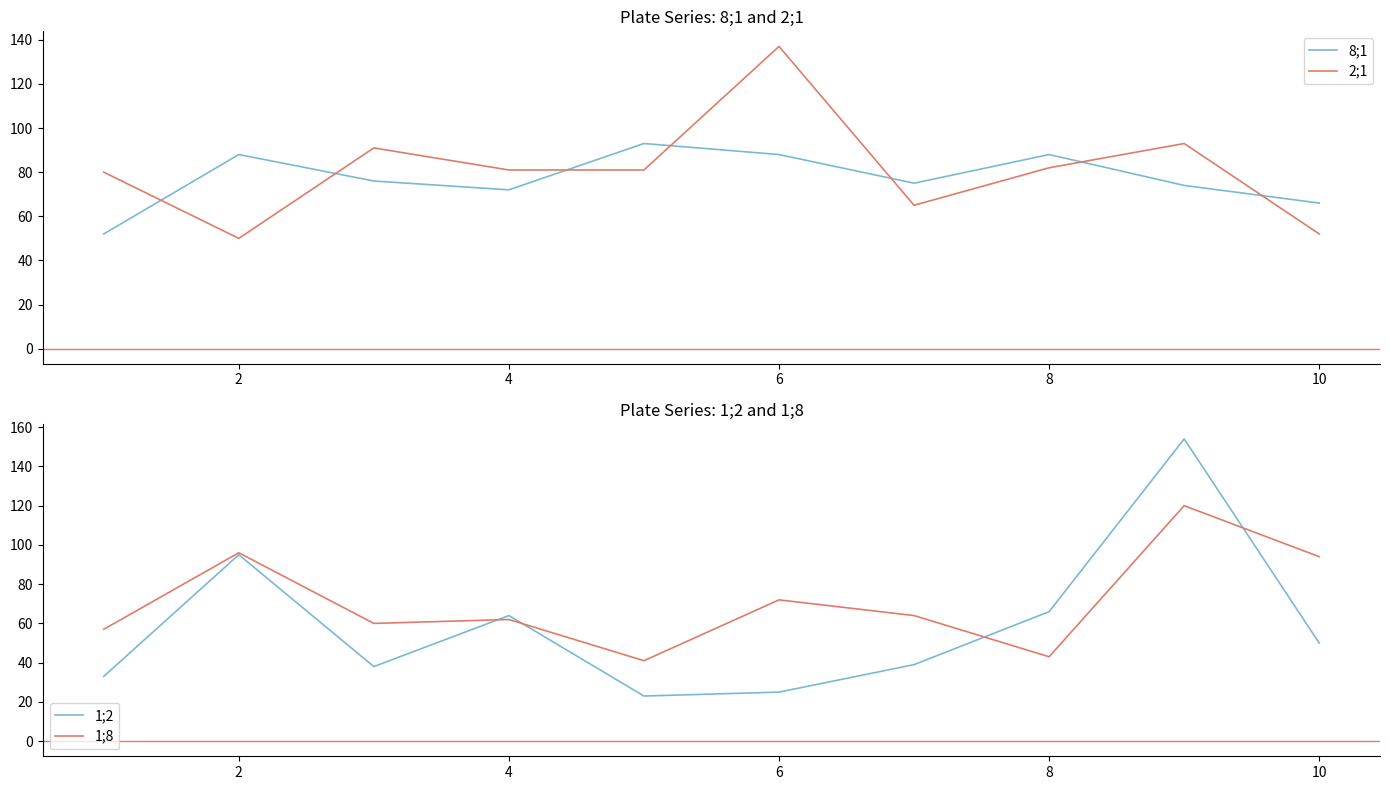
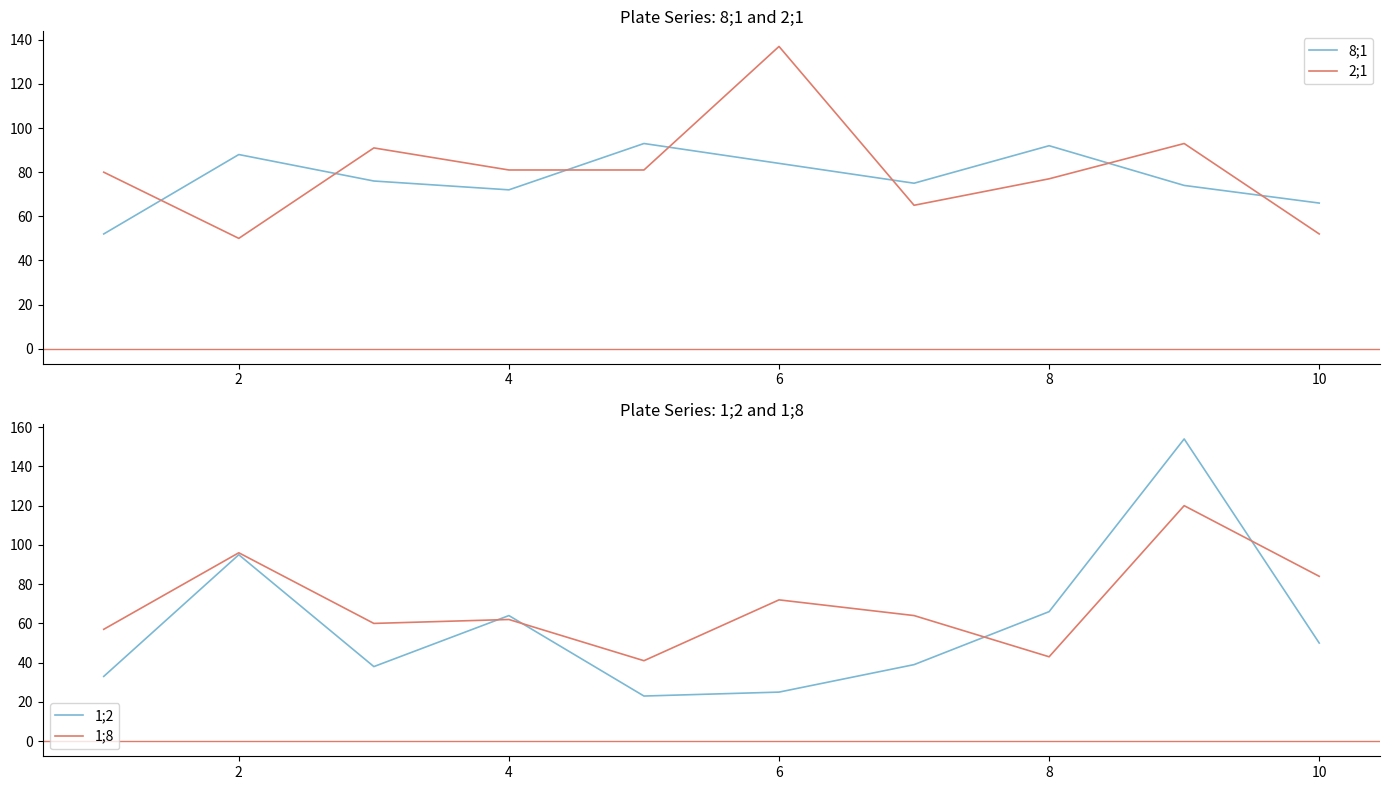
  {
    "Plate Series: 8;1 and 2;1": {
      "8;1": {
        "2": 88,
        "4": 72,
-       "6": 88,
-       "8": 88,
+       "6": 84,
+       "8": 92,
        "10": 66
      },
      "2;1": {
        "2": 50,
        "4": 81,
        "6": 137,
-       "8": 82,
+       "8": 77,
        "10": 52
      }
    },
    "Plate Series: 1;2 and 1;8": {
      "1;2": {
        "4": 64,
        "6": 25,
        "8": 66,
        "10": 50
      },
      "1;8": {
        "4": 62,
        "6": 72,
        "8": 43,
-       "10": 94
+       "10": 84
      }
    }
  }
